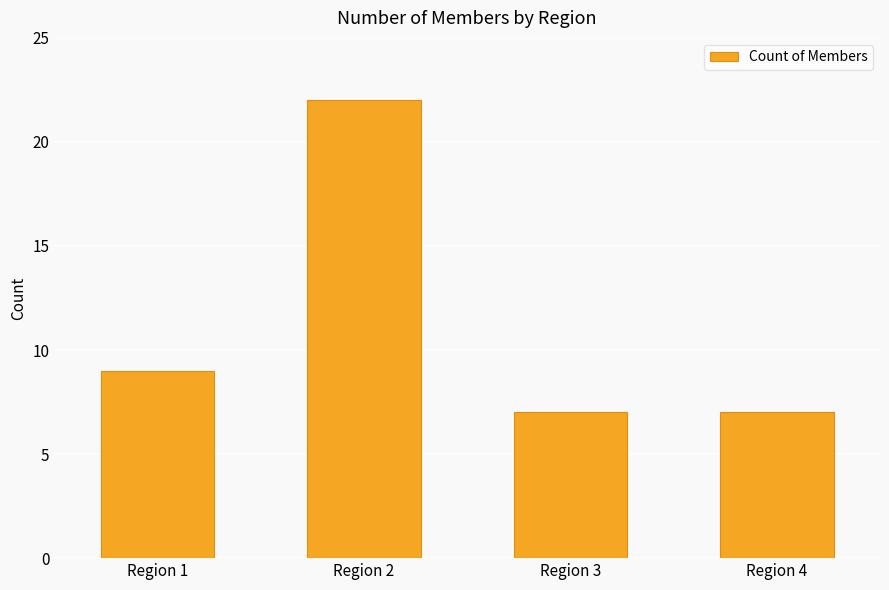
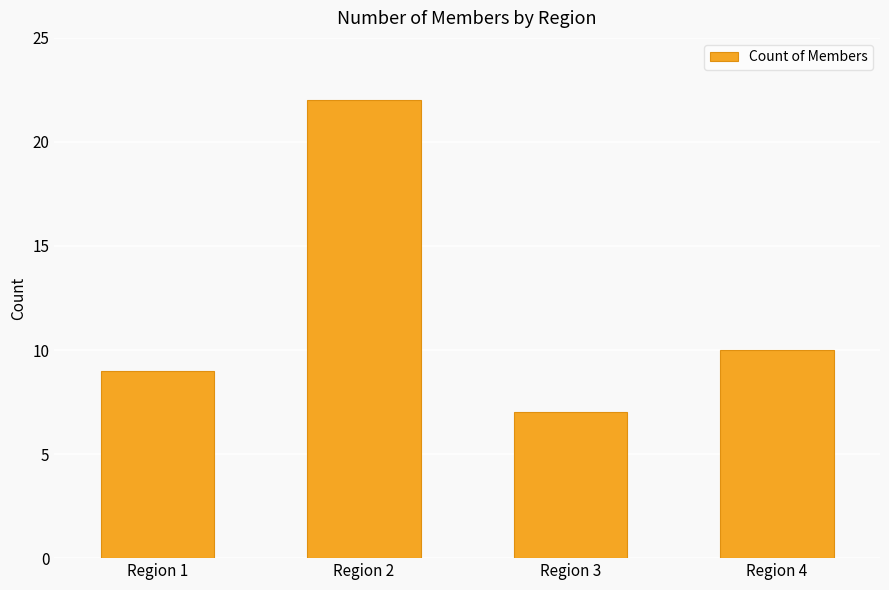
  {
    "Region 1": 9,
    "Region 2": 22,
    "Region 3": 7,
-   "Region 4": 7
+   "Region 4": 10
  }
